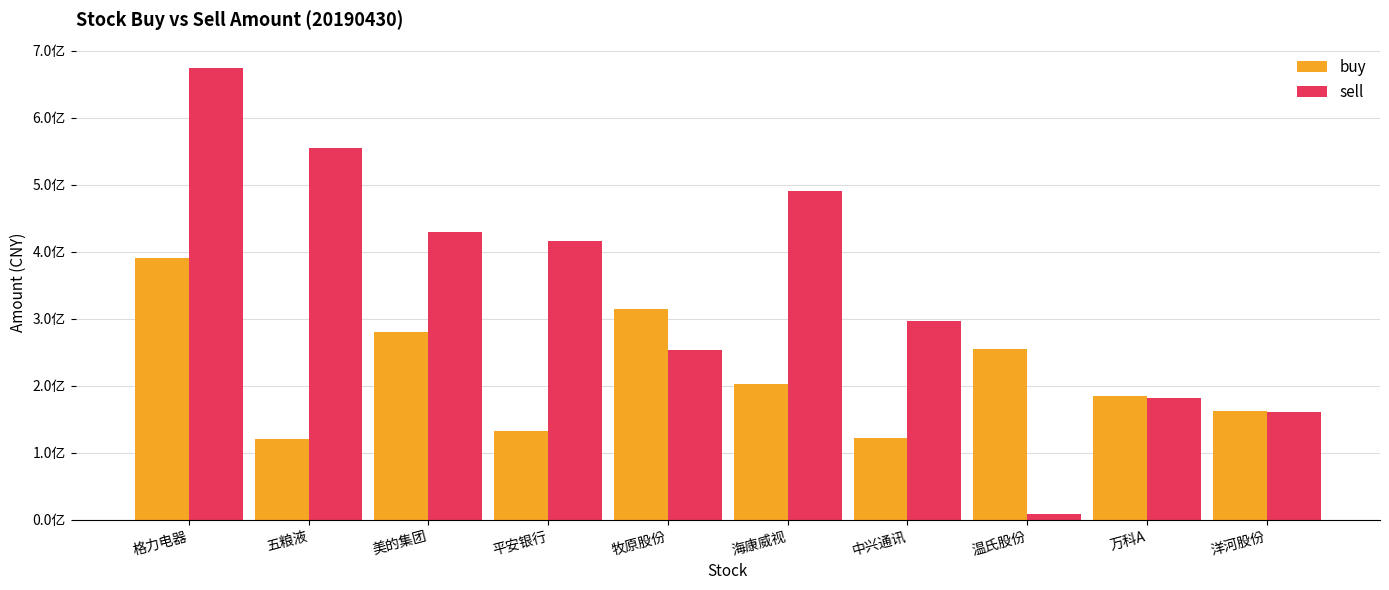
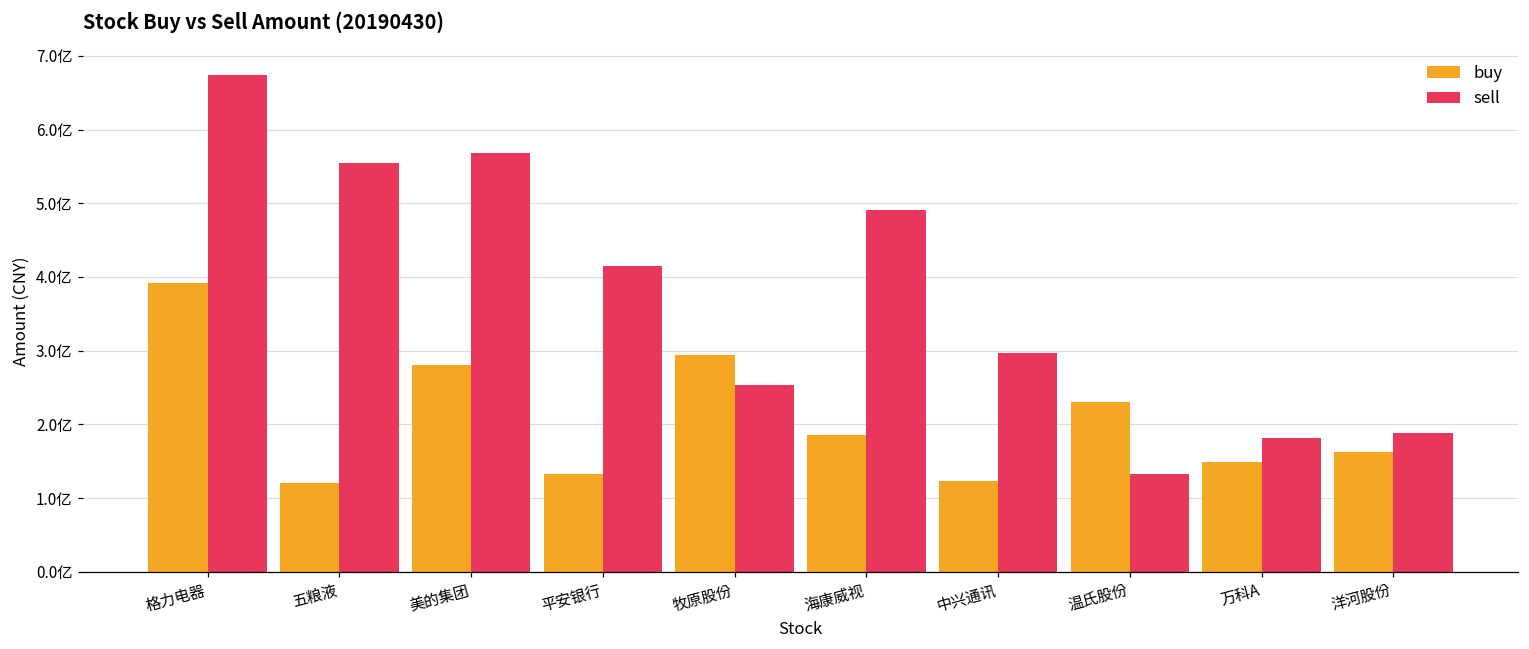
  {
    "buy": {
      "格力电器": "3.9亿",
      "五粮液": "1.2亿",
      "美的集团": "2.8亿",
      "平安银行": "1.3亿",
-     "牧原股份": "3.1亿",
-     "海康威视": "2.0亿",
+     "牧原股份": "2.9亿",
+     "海康威视": "1.9亿",
      "中兴通讯": "1.2亿",
-     "温氏股份": "2.6亿",
-     "万科A": "1.9亿",
+     "温氏股份": "2.3亿",
+     "万科A": "1.5亿",
      "洋河股份": "1.6亿"
    },
    "sell": {
      "格力电器": "6.7亿",
      "五粮液": "5.5亿",
-     "美的集团": "4.3亿",
+     "美的集团": "5.7亿",
      "平安银行": "4.2亿",
      "牧原股份": "2.5亿",
      "海康威视": "4.9亿",
      "中兴通讯": "3.0亿",
-     "温氏股份": "0.1亿",
+     "温氏股份": "1.3亿",
      "万科A": "1.8亿",
-     "洋河股份": "1.6亿"
+     "洋河股份": "1.9亿"
    }
  }
